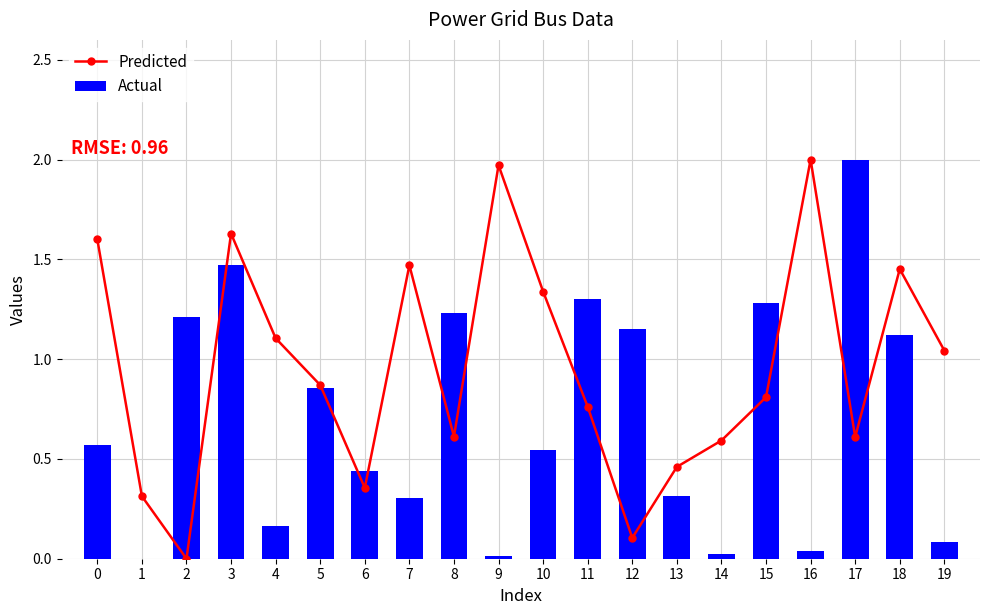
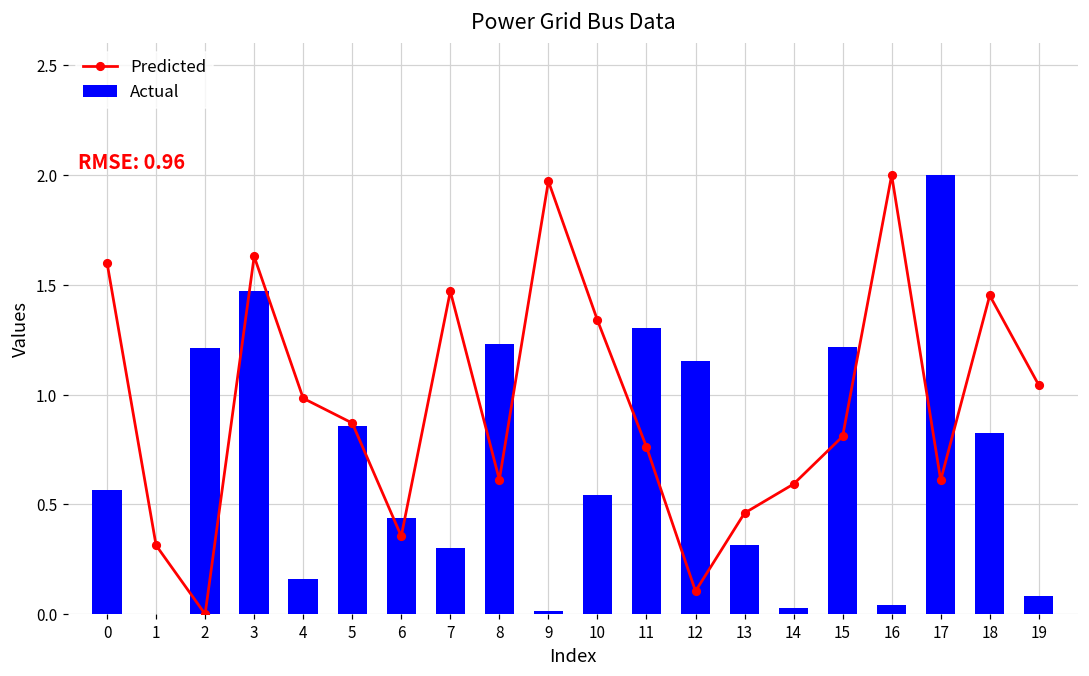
  {
    "Predicted": {
      "0": 1.60,
      "1": 0.31,
      "2": 0.00,
      "3": 1.63,
-     "4": 1.10,
+     "4": 0.98,
      "5": 0.87,
      "6": 0.35,
      "7": 1.47,
      "8": 0.61,
      "9": 1.97,
      "10": 1.34,
      "11": 0.76,
      "12": 0.10,
      "13": 0.46,
      "14": 0.59,
      "15": 0.81,
      "16": 2.00,
      "17": 0.61,
      "18": 1.45,
      "19": 1.04
    },
    "Actual": {
      "0": 0.57,
      "1": 0.00,
      "2": 1.21,
      "3": 1.47,
      "4": 0.16,
      "5": 0.86,
      "6": 0.44,
      "7": 0.30,
      "8": 1.23,
      "9": 0.02,
      "10": 0.54,
      "11": 1.30,
      "12": 1.15,
      "13": 0.32,
      "14": 0.03,
-     "15": 1.28,
+     "15": 1.22,
      "16": 0.04,
      "17": 2.00,
-     "18": 1.12,
+     "18": 0.83,
      "19": 0.08
    }
  }
